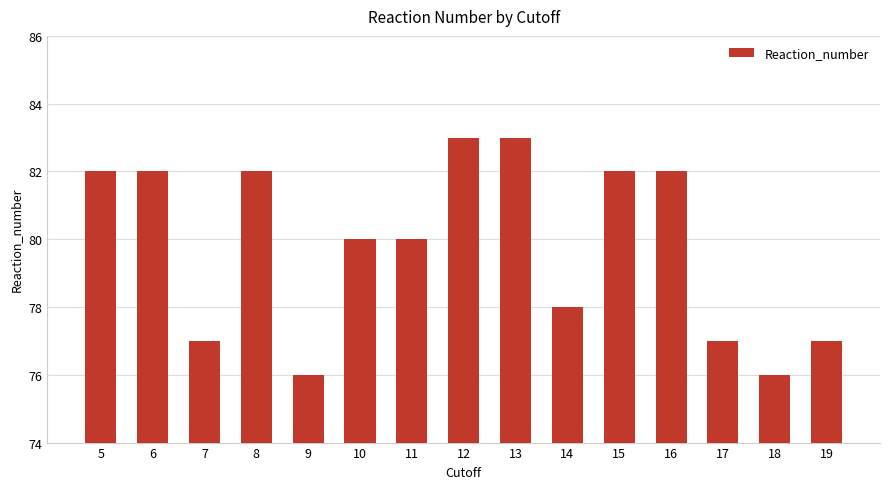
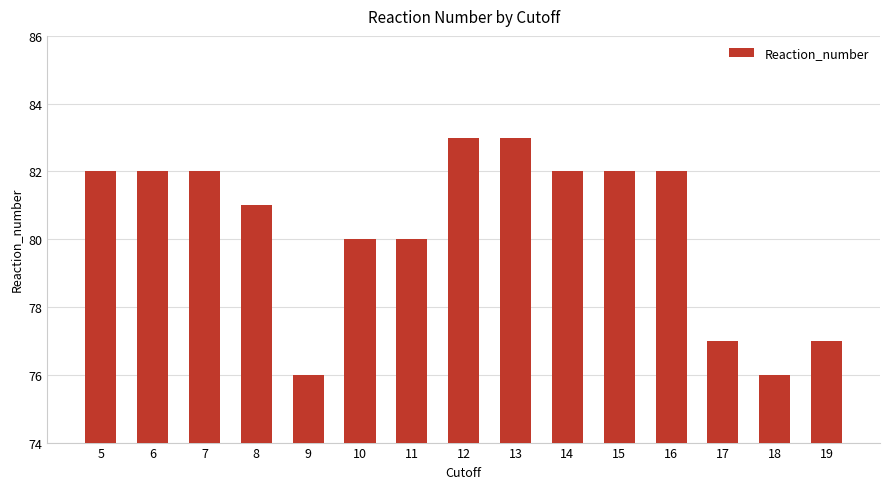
  {
    "5": 82,
    "6": 82,
-   "7": 77,
-   "8": 82,
+   "7": 82,
+   "8": 81,
    "9": 76,
    "10": 80,
    "11": 80,
    "12": 83,
    "13": 83,
-   "14": 78,
+   "14": 82,
    "15": 82,
    "16": 82,
    "17": 77,
    "18": 76,
    "19": 77
  }
